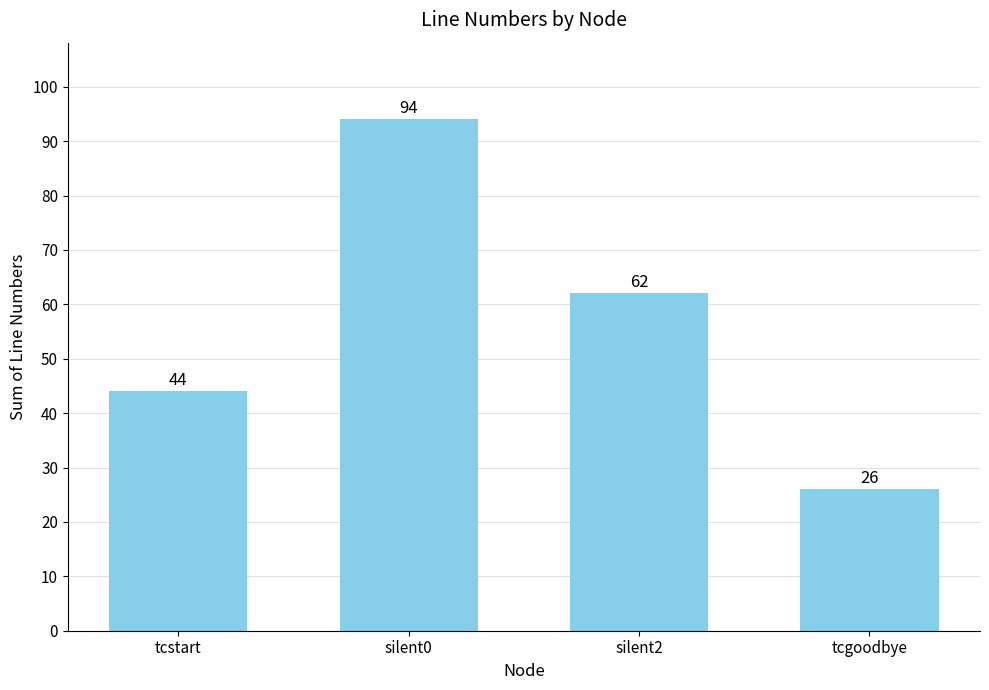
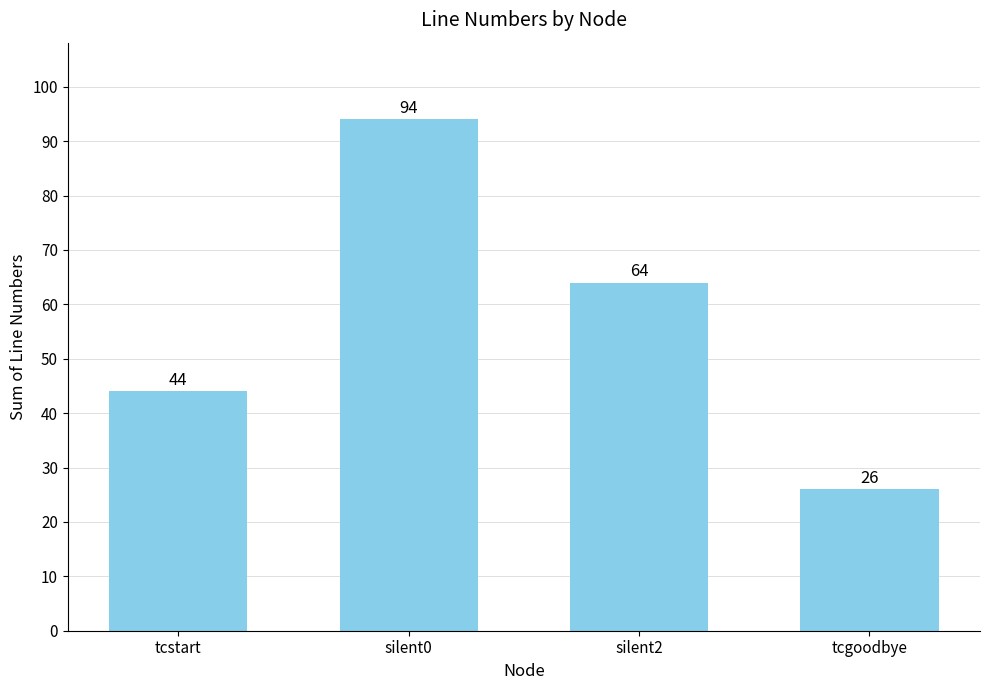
  {
    "tcstart": 44,
    "silent0": 94,
-   "silent2": 62,
+   "silent2": 64,
    "tcgoodbye": 26
  }
